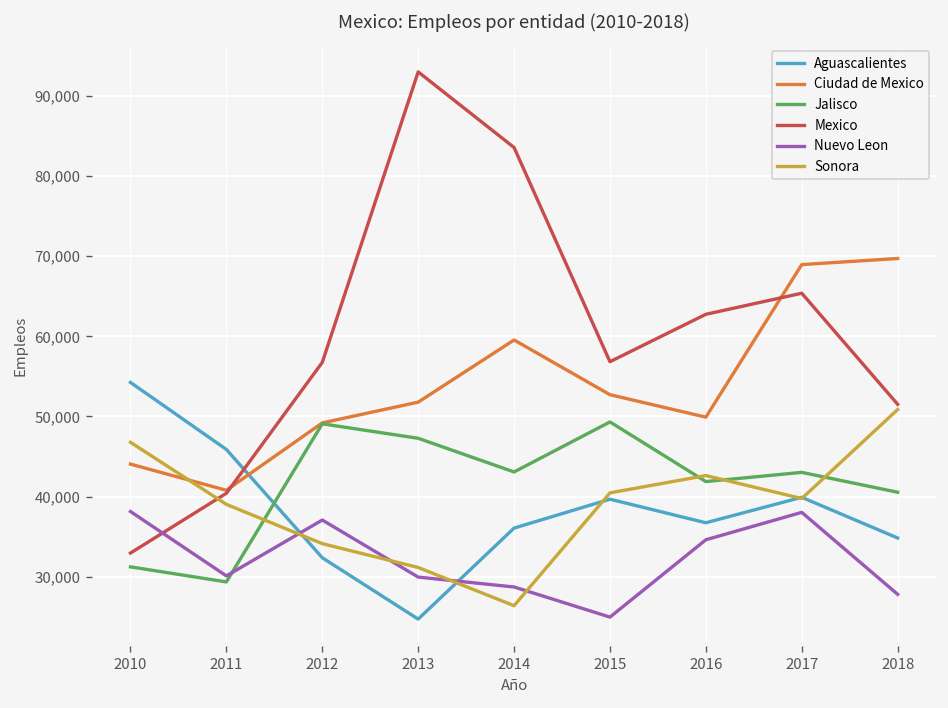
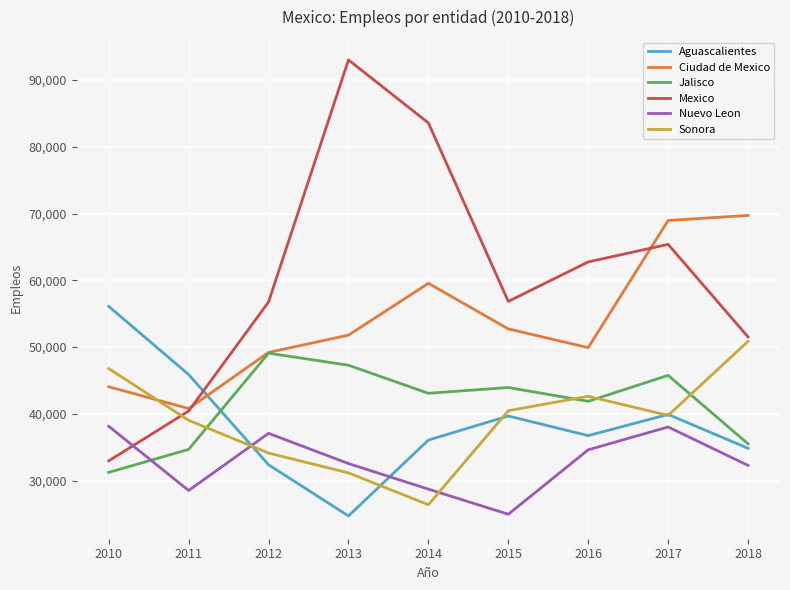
  {
    "Aguascalientes": {
-     "2010": "54,000",
+     "2010": "56,000",
      "2011": "46,000",
      "2012": "32,000",
      "2013": "25,000",
      "2014": "36,000",
      "2015": "40,000",
      "2016": "37,000",
      "2018": "35,000"
    },
    "Jalisco": {
      "2010": "31,000",
-     "2011": "29,000",
+     "2011": "35,000",
      "2013": "47,000",
      "2014": "43,000",
-     "2015": "49,000",
+     "2015": "44,000",
      "2016": "42,000",
-     "2017": "43,000",
-     "2018": "41,000"
+     "2017": "46,000",
+     "2018": "36,000"
    },
    "Nuevo Leon": {
      "2010": "38,000",
-     "2011": "30,000",
+     "2011": "29,000",
      "2012": "37,000",
-     "2013": "30,000",
+     "2013": "33,000",
      "2014": "29,000",
      "2015": "25,000",
      "2016": "35,000",
      "2017": "38,000",
-     "2018": "28,000"
+     "2018": "32,000"
    }
  }
